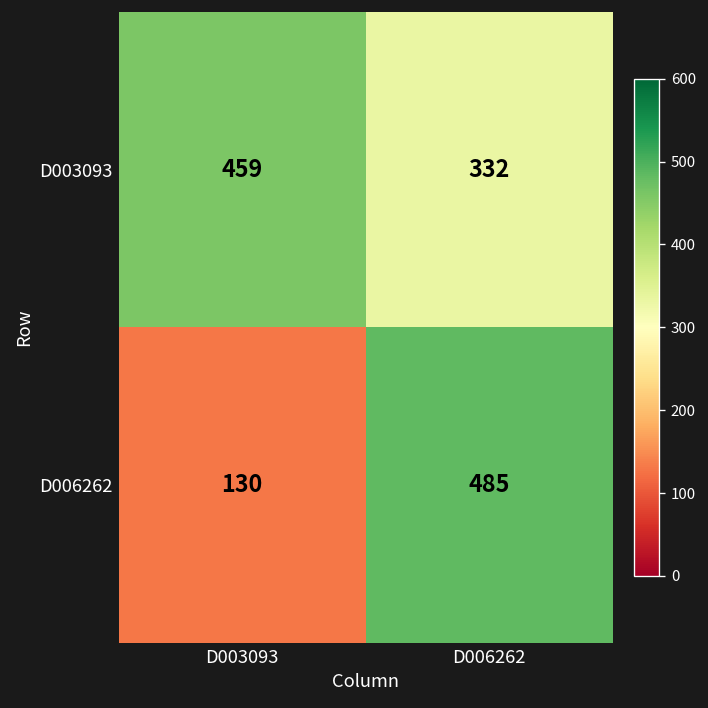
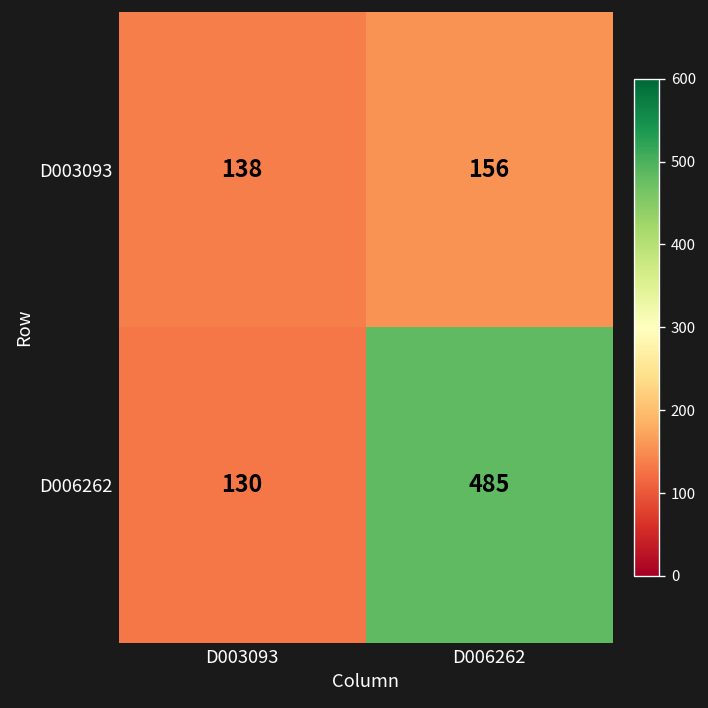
  {
    "D003093": {
-     "D003093": 459,
-     "D006262": 332
+     "D003093": 138,
+     "D006262": 156
    },
    "D006262": {
      "D003093": 130,
      "D006262": 485
    }
  }
